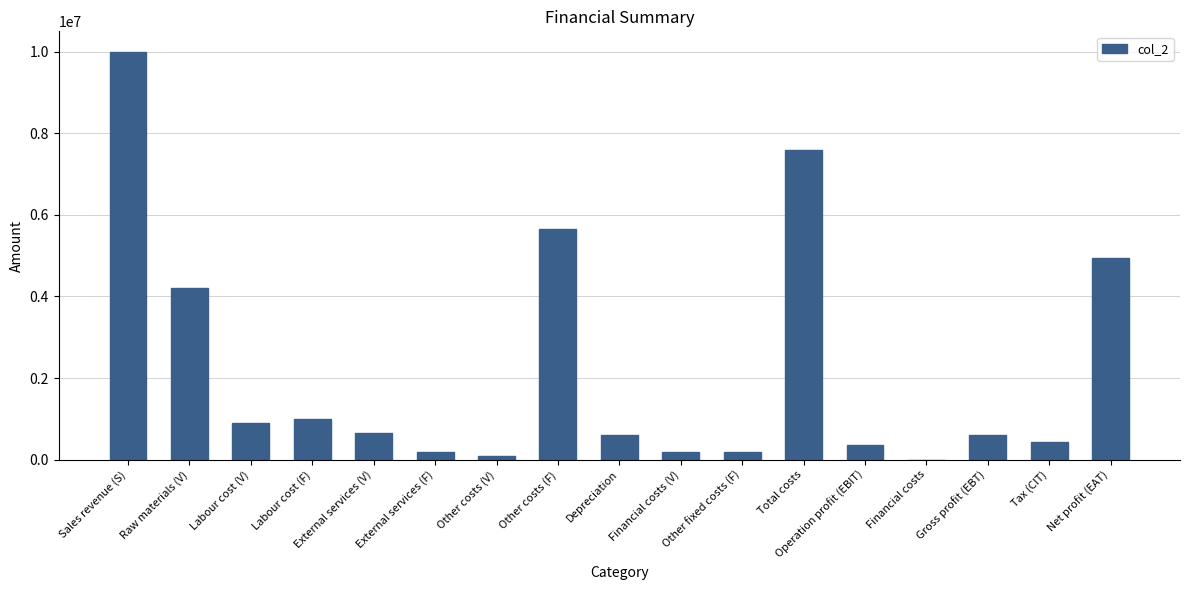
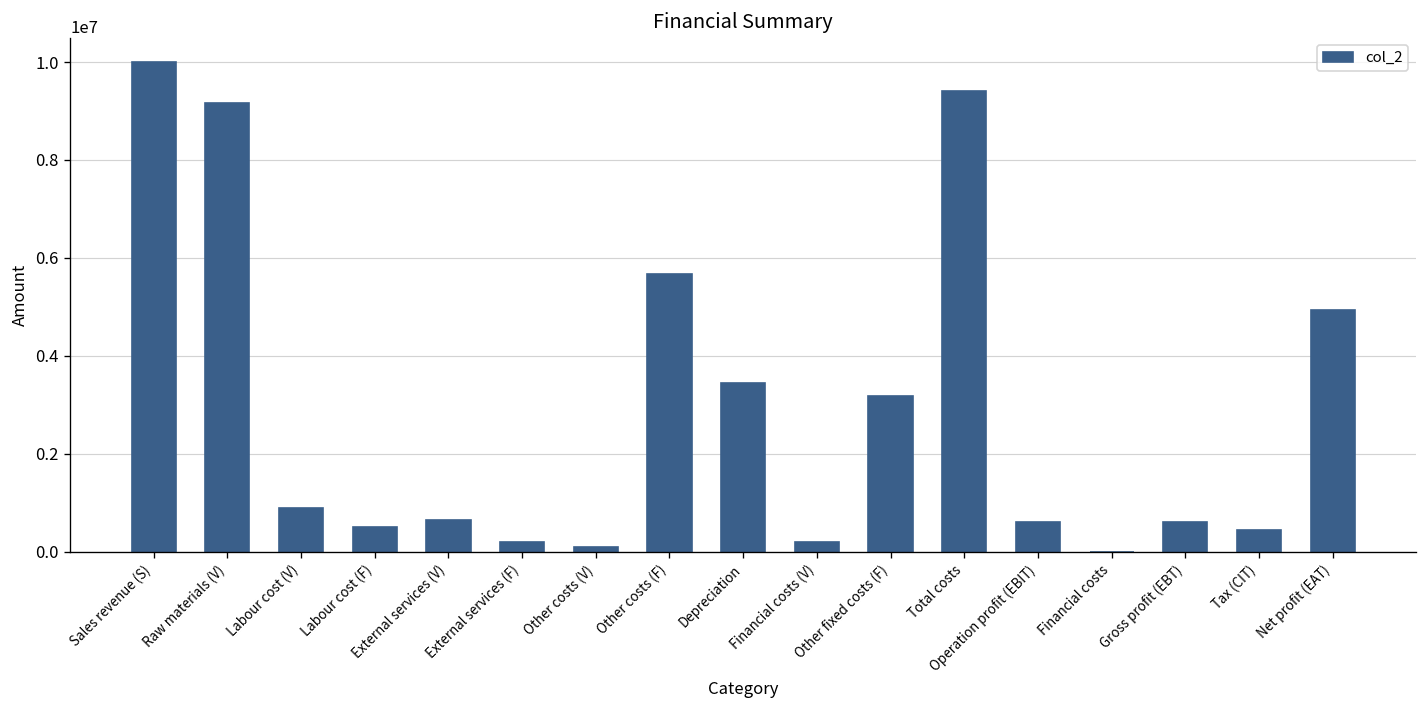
  {
    "Sales revenue (S)": 10000000,
-   "Raw materials (V)": 4200000,
+   "Raw materials (V)": 9200000,
    "Labour cost (V)": 900000,
-   "Labour cost (F)": 1000000,
+   "Labour cost (F)": 500000,
    "External services (V)": 700000,
    "External services (F)": 200000,
    "Other costs (V)": 100000,
    "Other costs (F)": 5700000,
-   "Depreciation": 600000,
+   "Depreciation": 3400000,
    "Financial costs (V)": 200000,
-   "Other fixed costs (F)": 200000,
-   "Total costs": 7600000,
-   "Operation profit (EBIT)": 400000,
+   "Other fixed costs (F)": 3200000,
+   "Total costs": 9400000,
+   "Operation profit (EBIT)": 600000,
    "Financial costs": 0,
    "Gross profit (EBT)": 600000,
    "Tax (CIT)": 400000,
    "Net profit (EAT)": 4900000
  }
